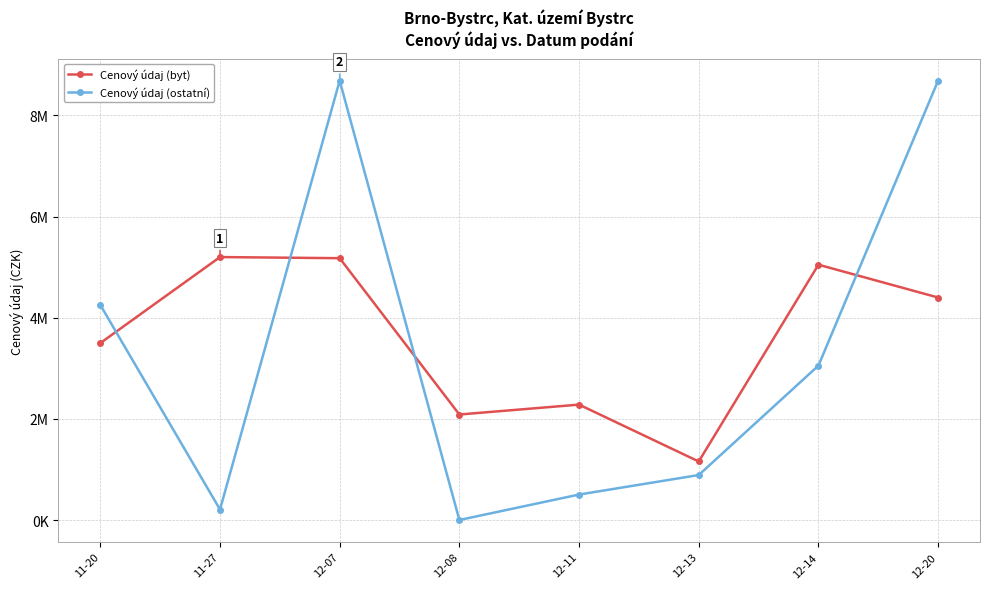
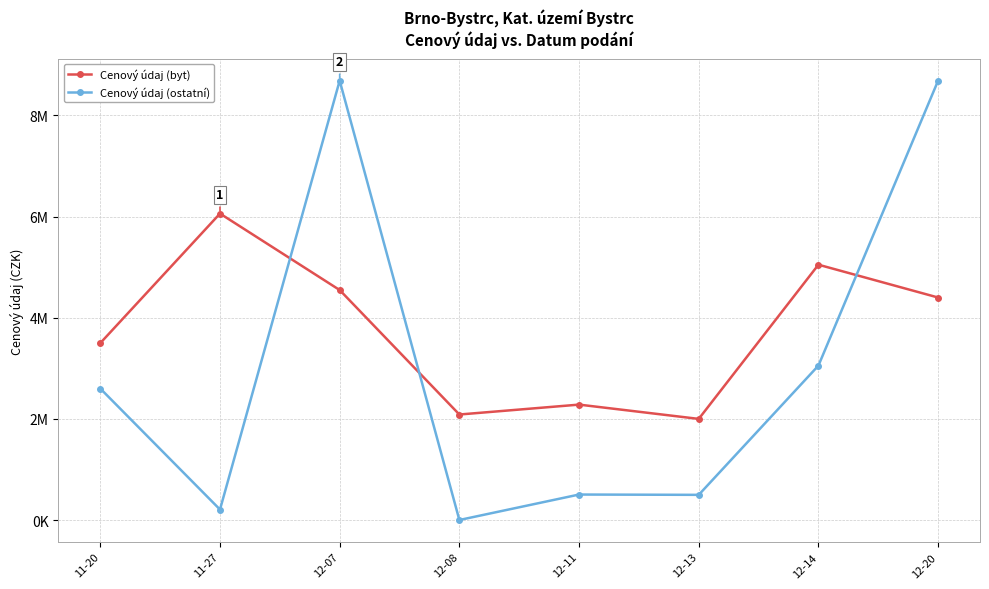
  {
    "Cenový údaj (byt)": {
      "11-20": 3500000,
-     "11-27": 5200000,
-     "12-07": 5200000,
+     "11-27": 6100000,
+     "12-07": 4500000,
      "12-08": 2100000,
      "12-11": 2300000,
-     "12-13": 1200000,
+     "12-13": 2000000,
      "12-14": 5000000,
      "12-20": 4400000
    },
    "Cenový údaj (ostatní)": {
-     "11-20": 4300000,
+     "11-20": 2600000,
      "11-27": 200000,
      "12-08": 0,
      "12-11": 500000,
-     "12-13": 900000,
+     "12-13": 500000,
      "12-14": 3100000,
      "12-20": 8700000
    }
  }
